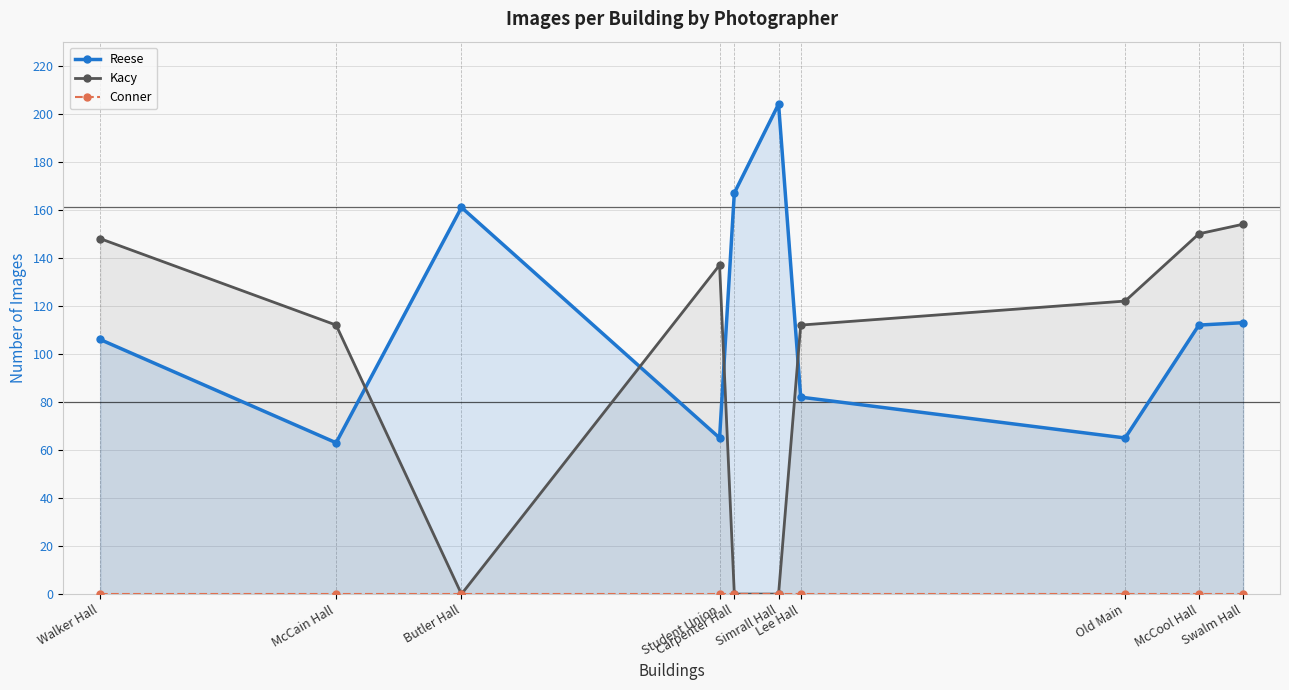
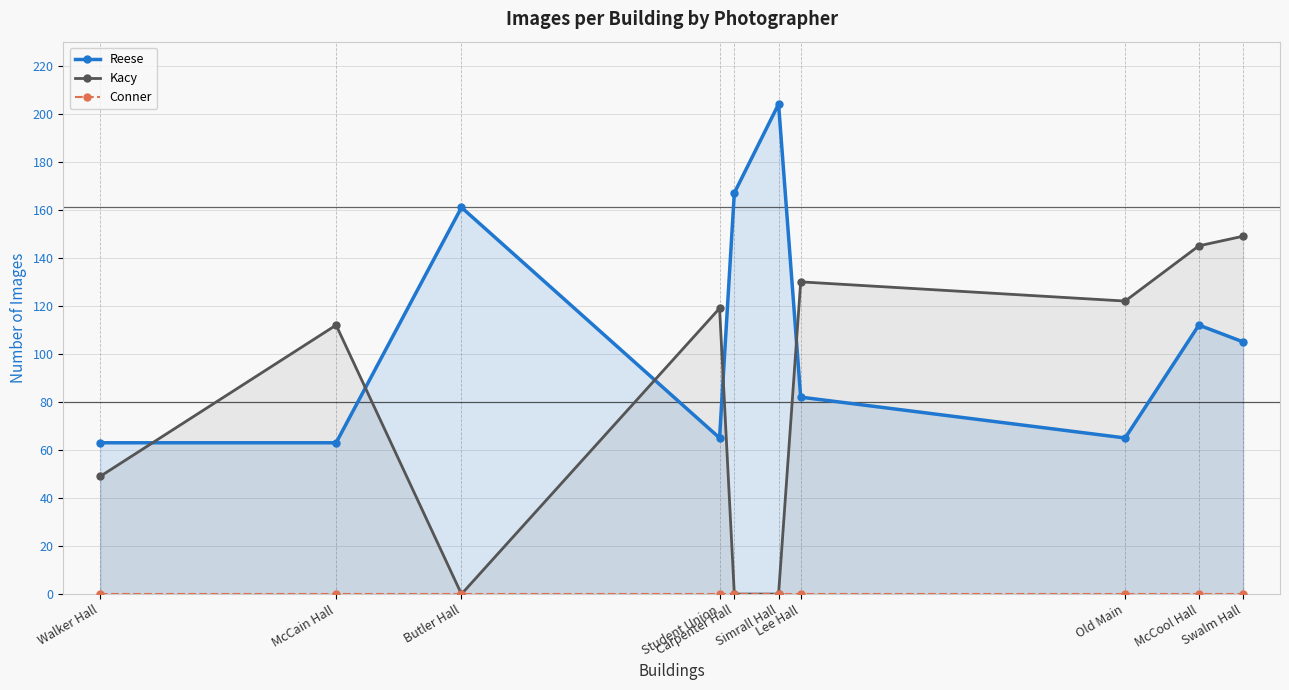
  {
    "Reese": {
-     "Walker Hall": 106,
+     "Walker Hall": 63,
      "McCain Hall": 63,
      "Butler Hall": 161,
      "Student Union": 65,
      "Carpenter Hall": 167,
      "Simrall Hall": 204,
      "Lee Hall": 82,
      "Old Main": 65,
      "McCool Hall": 112,
-     "Swalm Hall": 113
+     "Swalm Hall": 105
    },
    "Kacy": {
-     "Walker Hall": 148,
+     "Walker Hall": 49,
      "McCain Hall": 112,
-     "Student Union": 137,
-     "Lee Hall": 112,
+     "Student Union": 119,
+     "Lee Hall": 130,
      "Old Main": 122,
-     "McCool Hall": 150,
-     "Swalm Hall": 154
+     "McCool Hall": 145,
+     "Swalm Hall": 149
    },
    "Conner": {
      "Walker Hall": 0,
      "McCain Hall": 0,
      "Student Union": 0,
      "Lee Hall": 0,
      "Old Main": 0,
      "McCool Hall": 0,
      "Swalm Hall": 0
    }
  }
